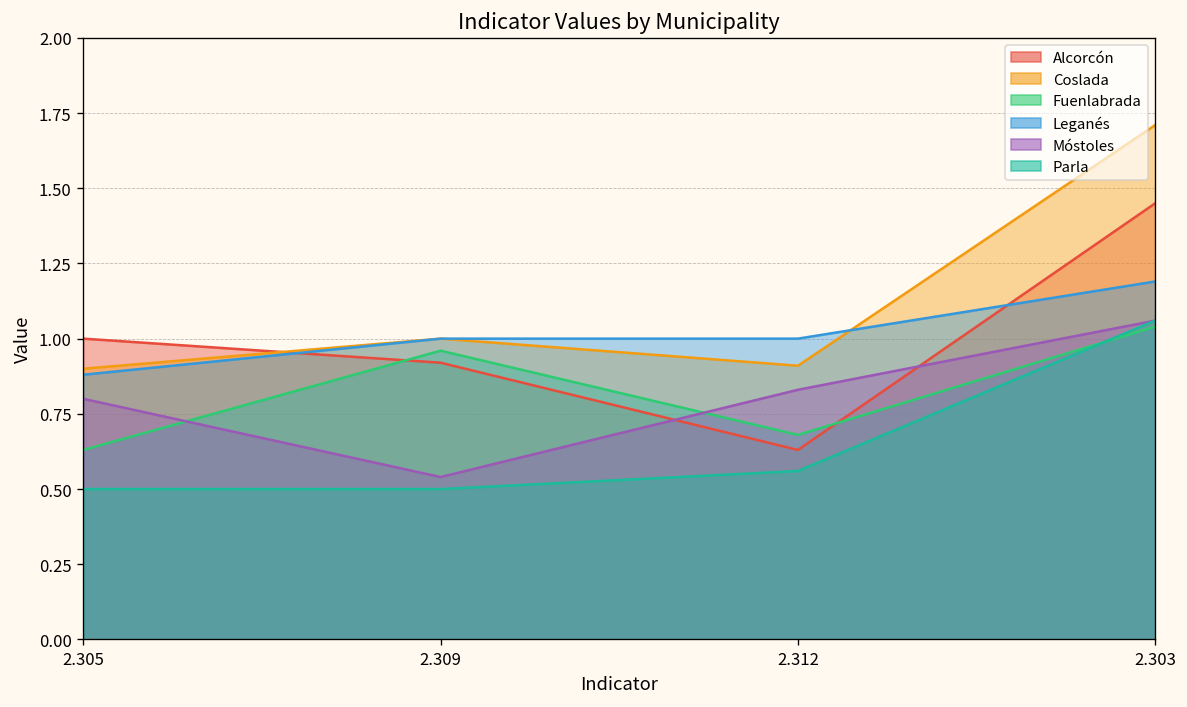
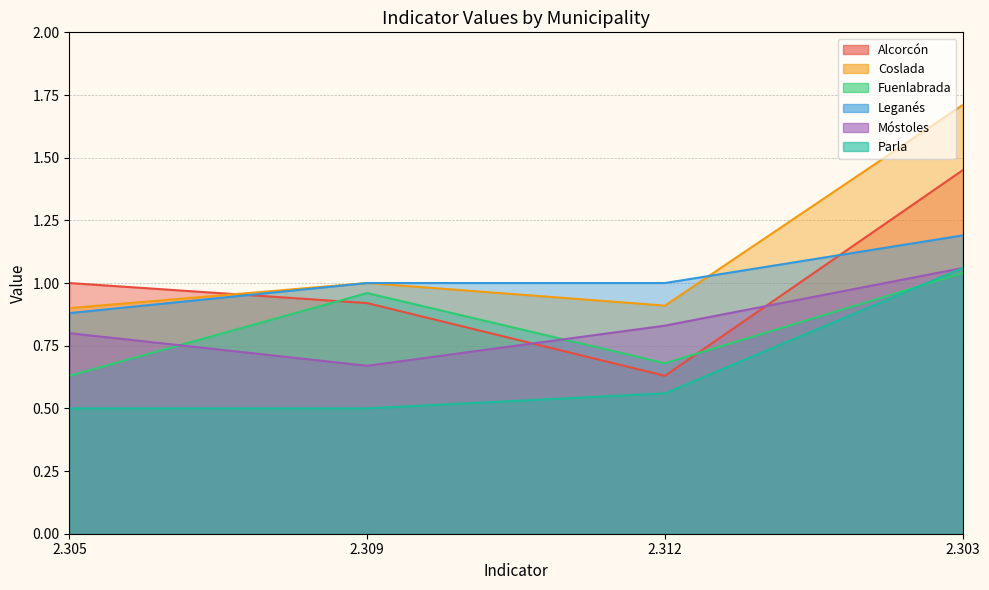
  {
    "Móstoles": {
      "2.305": 0.80,
-     "2.309": 0.54,
+     "2.309": 0.67,
      "2.312": 0.83
    }
  }
